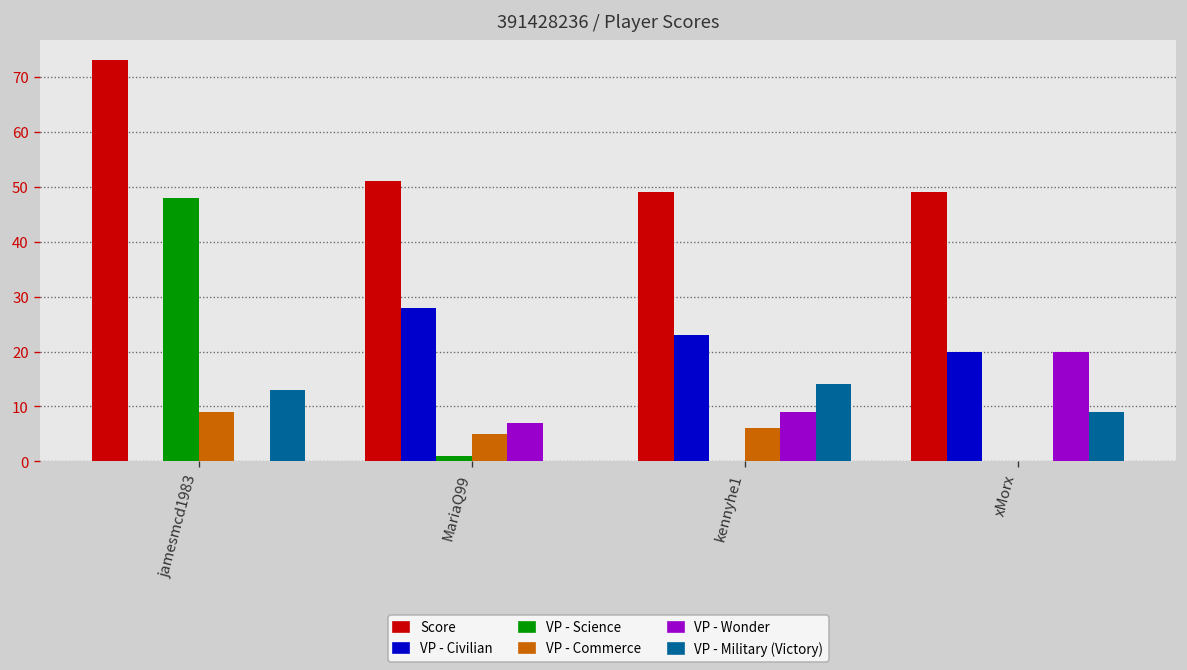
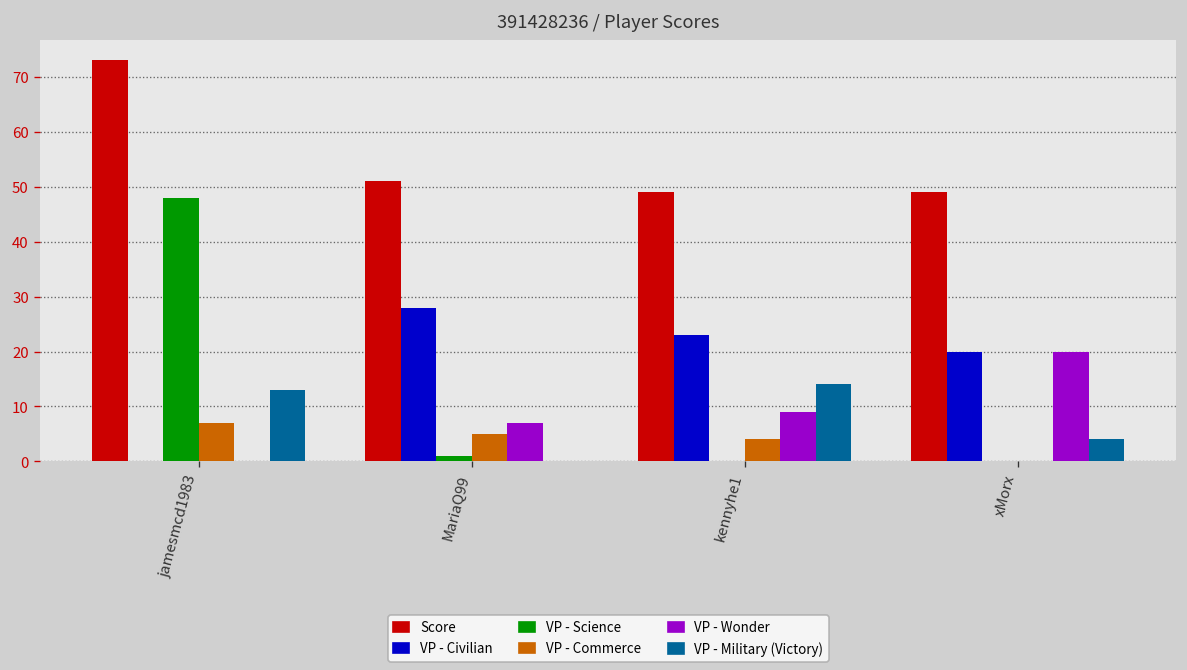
  {
    "Score": {
      "jamesmcd1983": 73,
      "MariaQ99": 51,
      "kennyhe1": 49,
      "xMorx": 49
    },
    "VP - Civilian": {
      "jamesmcd1983": 0,
      "MariaQ99": 28,
      "kennyhe1": 23,
      "xMorx": 20
    },
    "VP - Science": {
      "jamesmcd1983": 48,
      "MariaQ99": 1,
      "kennyhe1": 0,
      "xMorx": 0
    },
    "VP - Commerce": {
-     "jamesmcd1983": 9,
+     "jamesmcd1983": 7,
      "MariaQ99": 5,
-     "kennyhe1": 6,
+     "kennyhe1": 4,
      "xMorx": 0
    },
    "VP - Wonder": {
      "jamesmcd1983": 0,
      "MariaQ99": 7,
      "kennyhe1": 9,
      "xMorx": 20
    },
    "VP - Military (Victory)": {
      "jamesmcd1983": 13,
      "MariaQ99": 0,
      "kennyhe1": 14,
-     "xMorx": 9
+     "xMorx": 4
    }
  }
